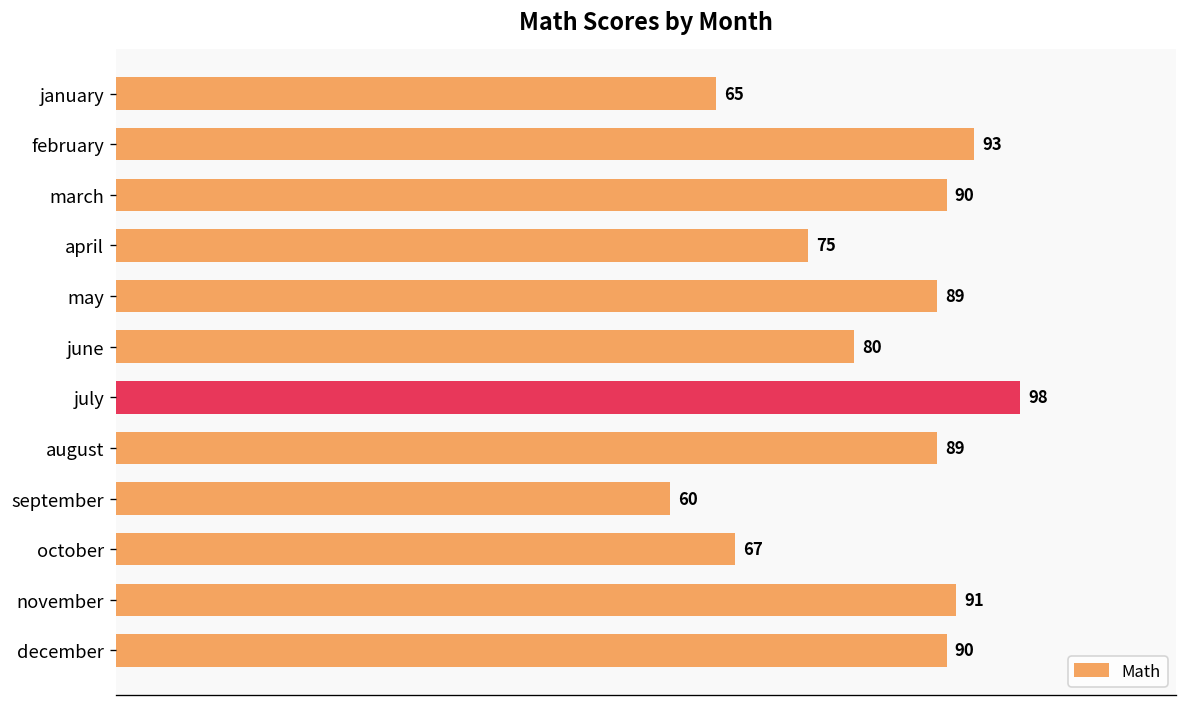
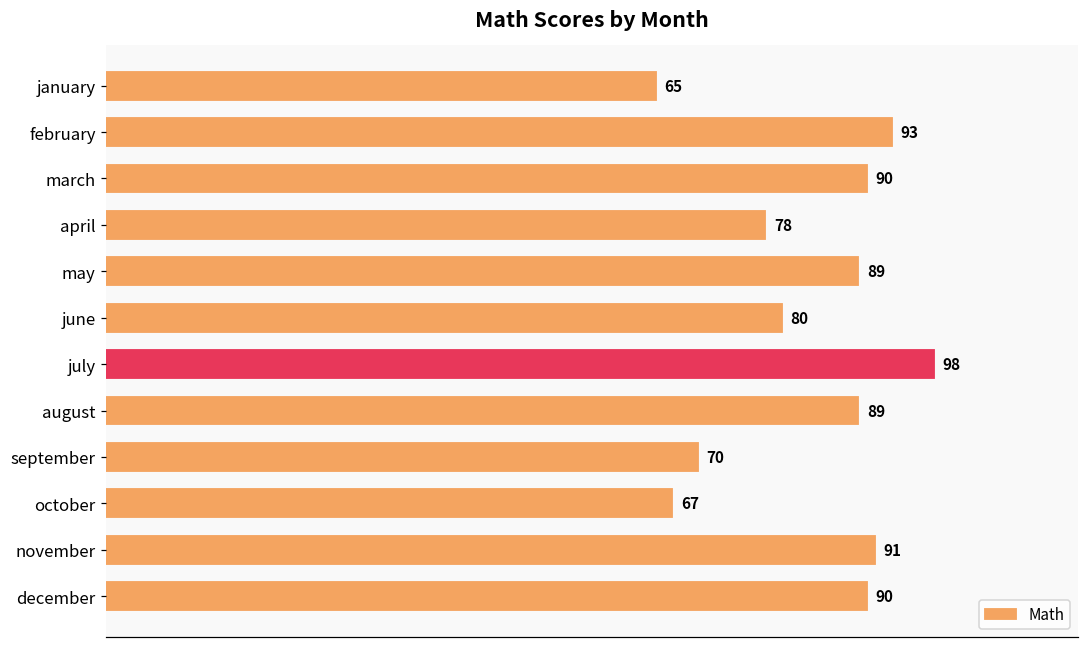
  {
    "january": 65,
    "february": 93,
    "march": 90,
-   "april": 75,
+   "april": 78,
    "may": 89,
    "june": 80,
    "july": 98,
    "august": 89,
-   "september": 60,
+   "september": 70,
    "october": 67,
    "november": 91,
    "december": 90
  }
